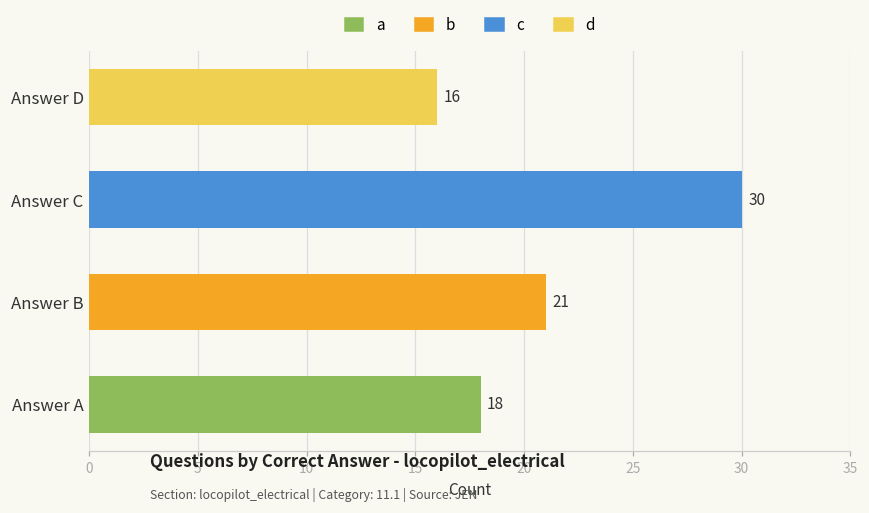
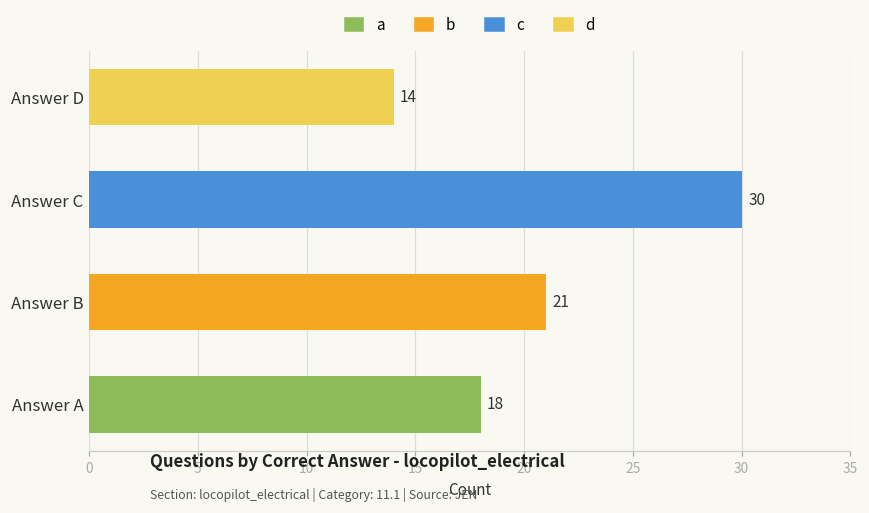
  {
-   "Answer D": 16,
+   "Answer D": 14,
    "Answer C": 30,
    "Answer B": 21,
    "Answer A": 18
  }
